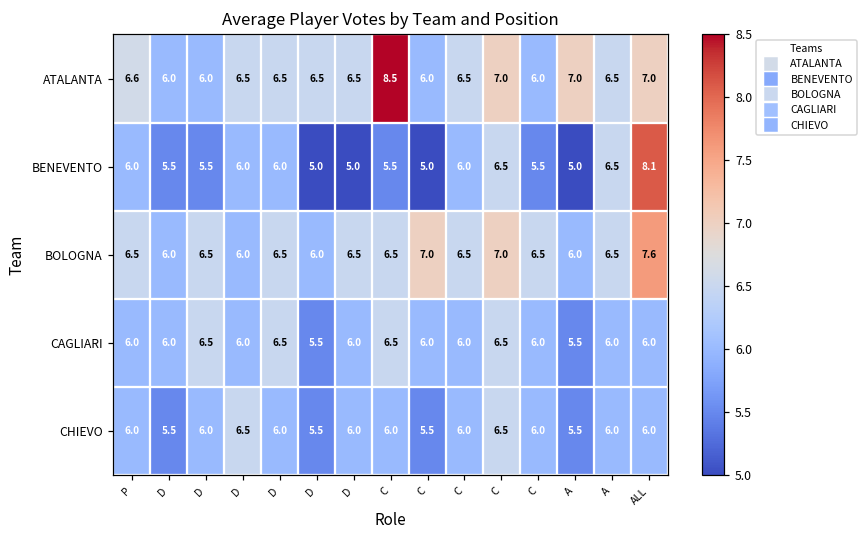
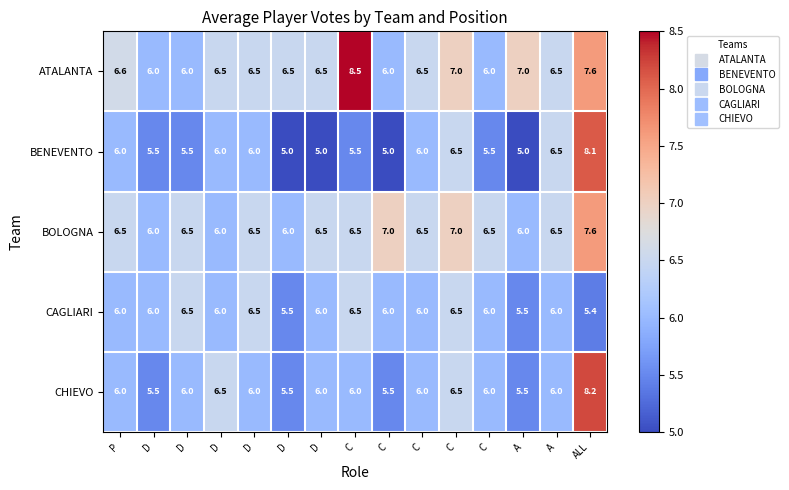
  {
    "ATALANTA": {
      "P": 6.6,
-     "ALL": 7.0
+     "ALL": 7.6
    },
    "BENEVENTO": {
      "P": 6.0,
      "ALL": 8.1
    },
    "BOLOGNA": {
      "P": 6.5,
      "ALL": 7.6
    },
    "CAGLIARI": {
      "P": 6.0,
-     "ALL": 6.0
+     "ALL": 5.4
    },
    "CHIEVO": {
      "P": 6.0,
-     "ALL": 6.0
+     "ALL": 8.2
    }
  }
